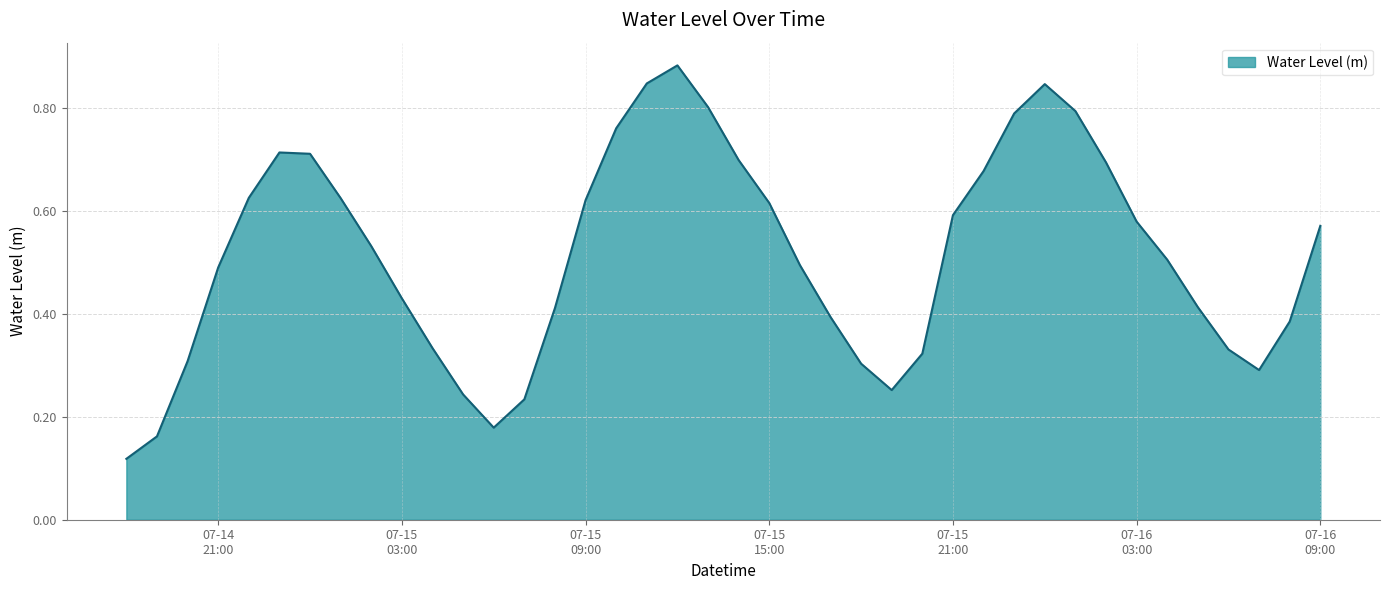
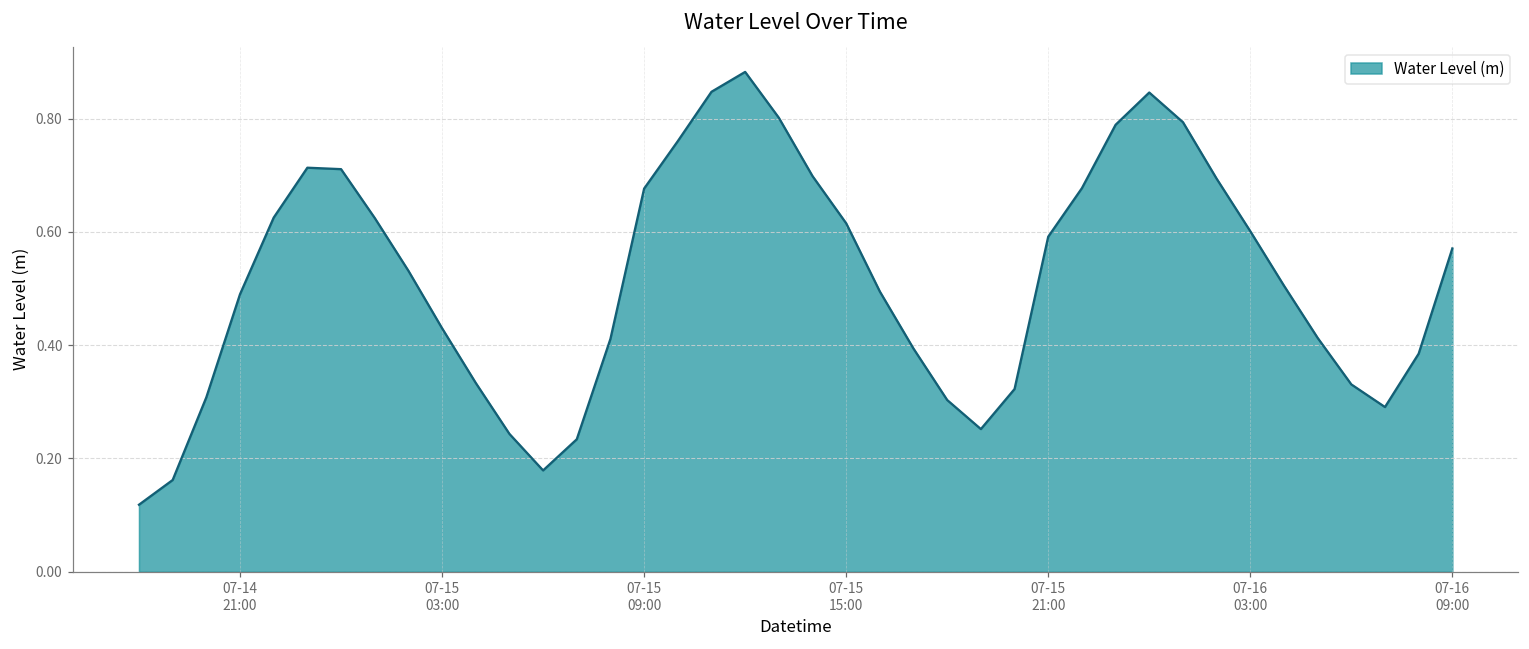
  {
    "07-14 21:00": 0.49,
    "07-15 03:00": 0.43,
-   "07-15 09:00": 0.62,
+   "07-15 09:00": 0.68,
    "07-15 15:00": 0.62,
    "07-15 21:00": 0.59,
-   "07-16 03:00": 0.58,
+   "07-16 03:00": 0.60,
    "07-16 09:00": 0.57
  }
